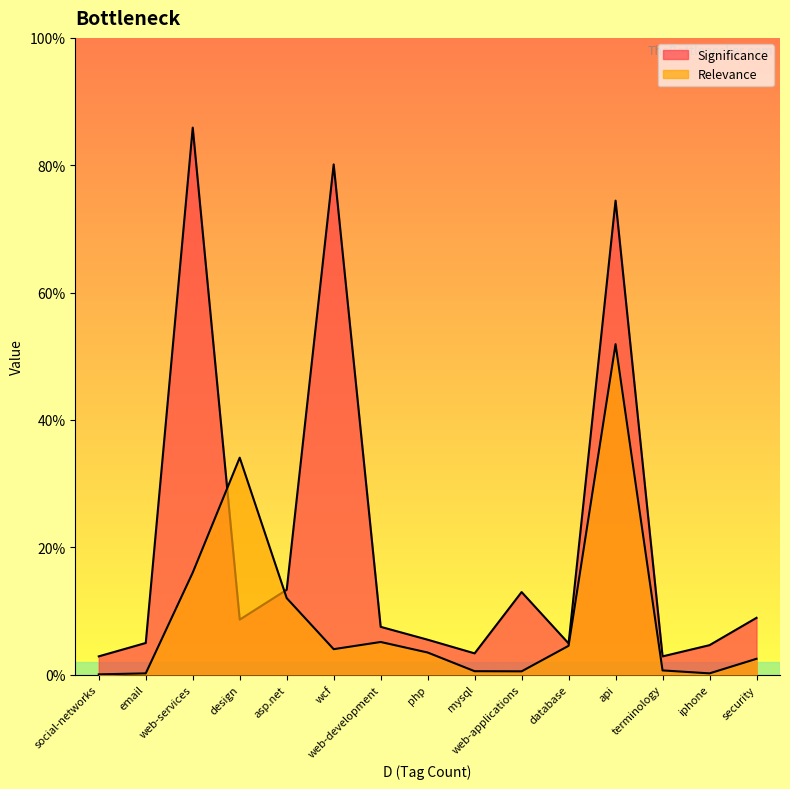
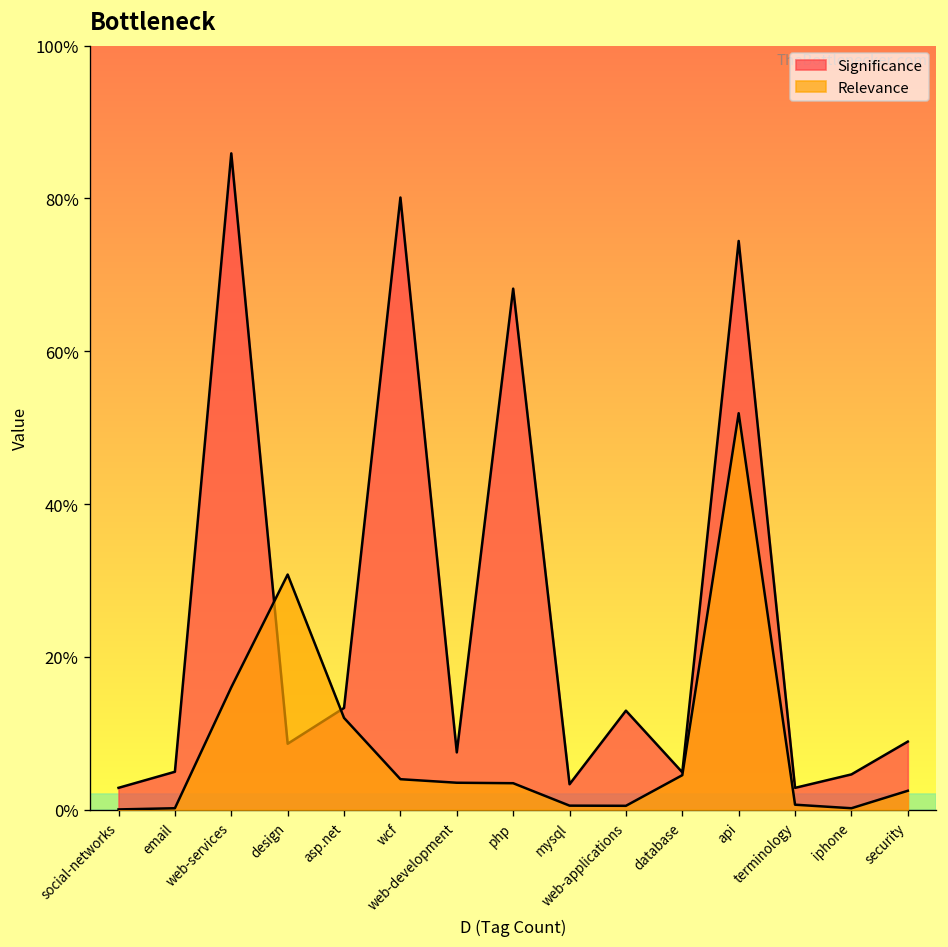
  {
    "Significance": {
      "social-networks": "3%",
      "email": "5%",
      "web-services": "86%",
      "design": "9%",
      "asp.net": "13%",
      "wcf": "80%",
      "web-development": "7%",
-     "php": "5%",
+     "php": "68%",
      "mysql": "3%",
      "web-applications": "13%",
      "api": "74%",
      "terminology": "3%",
      "iphone": "5%",
      "security": "9%"
    },
    "Relevance": {
      "web-services": "16%",
-     "design": "34%",
+     "design": "31%",
      "asp.net": "12%",
      "wcf": "4%",
-     "web-development": "5%",
+     "web-development": "4%",
      "php": "3%",
      "api": "52%",
      "security": "2%"
    }
  }
